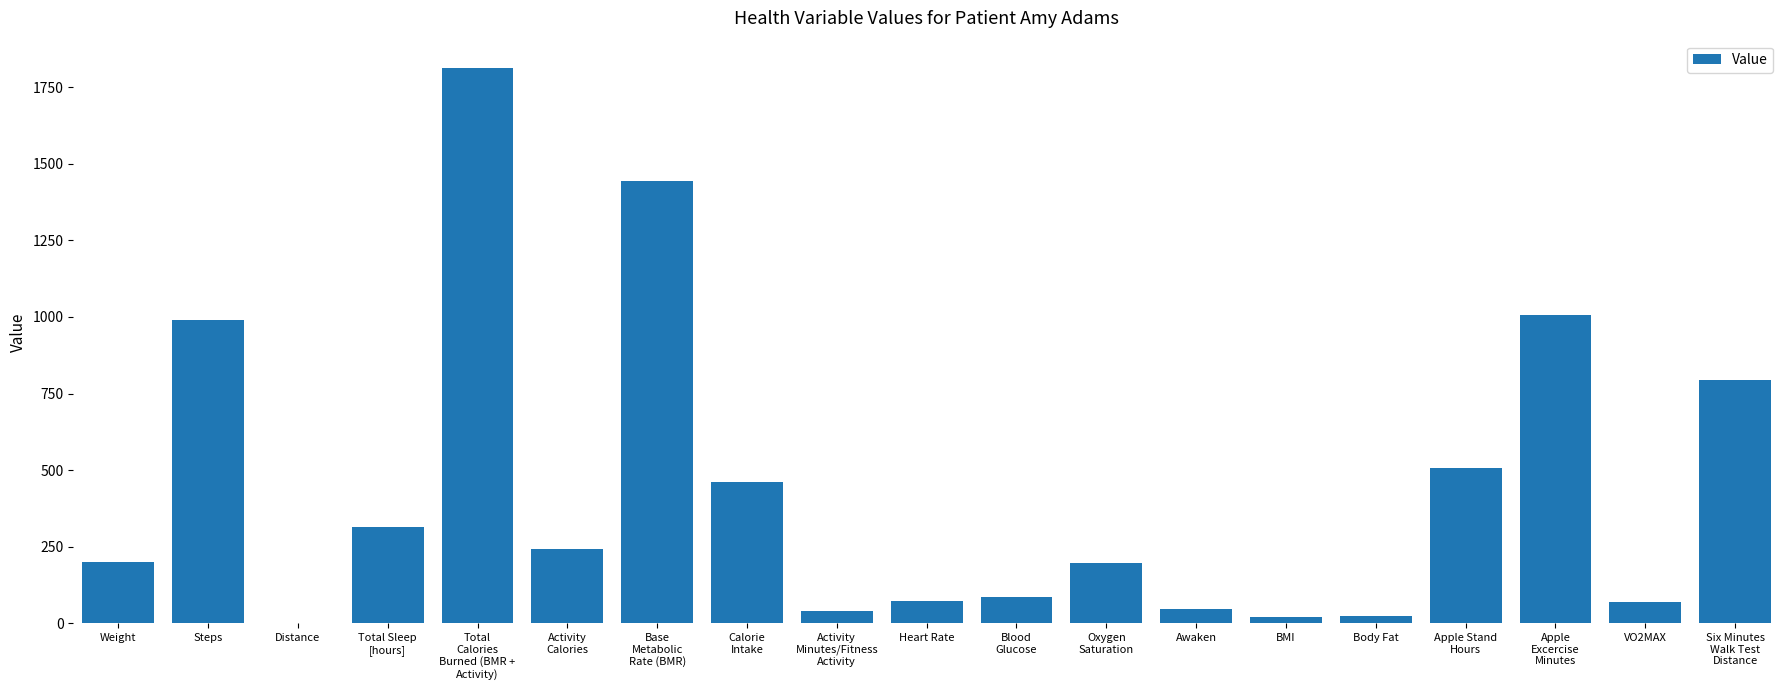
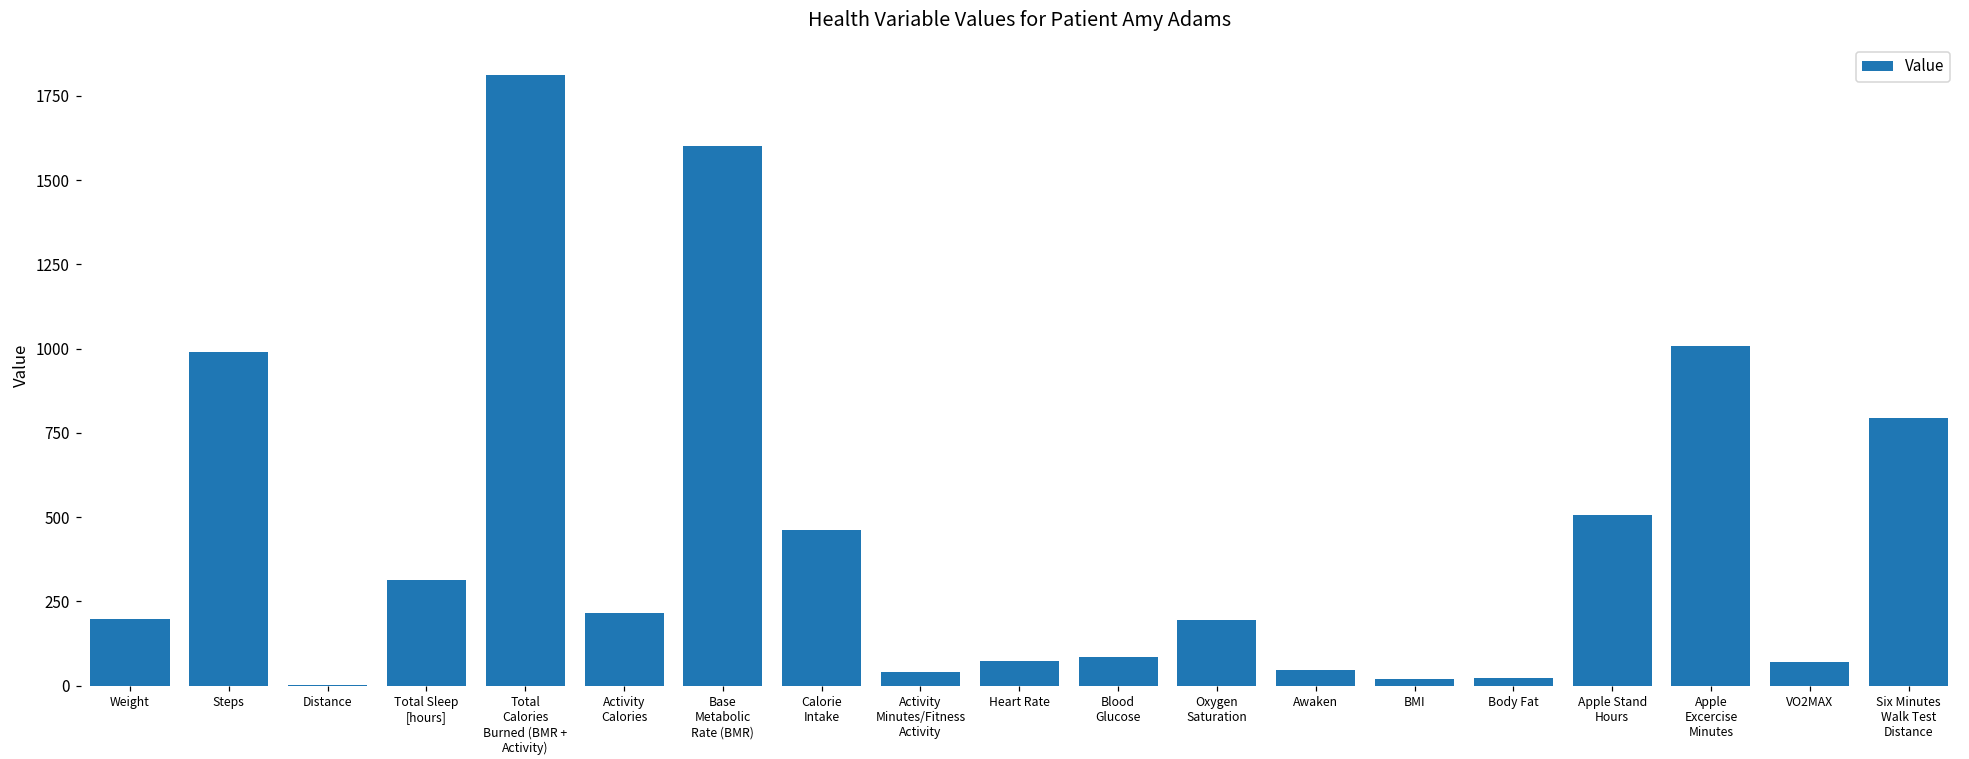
  {
    "Weight": 200,
    "Steps": 990,
    "Total Sleep [hours]": 310,
    "Total Calories Burned (BMR + Activity)": 1810,
-   "Activity Calories": 240,
-   "Base Metabolic Rate (BMR)": 1440,
+   "Activity Calories": 220,
+   "Base Metabolic Rate (BMR)": 1600,
    "Calorie Intake": 460,
    "Activity Minutes/Fitness Activity": 40,
    "Heart Rate": 70,
    "Blood Glucose": 90,
    "Oxygen Saturation": 200,
    "Awaken": 50,
    "BMI": 20,
    "Body Fat": 20,
    "Apple Stand Hours": 510,
    "Apple Excercise Minutes": 1010,
    "VO2MAX": 70,
    "Six Minutes Walk Test Distance": 790
  }
